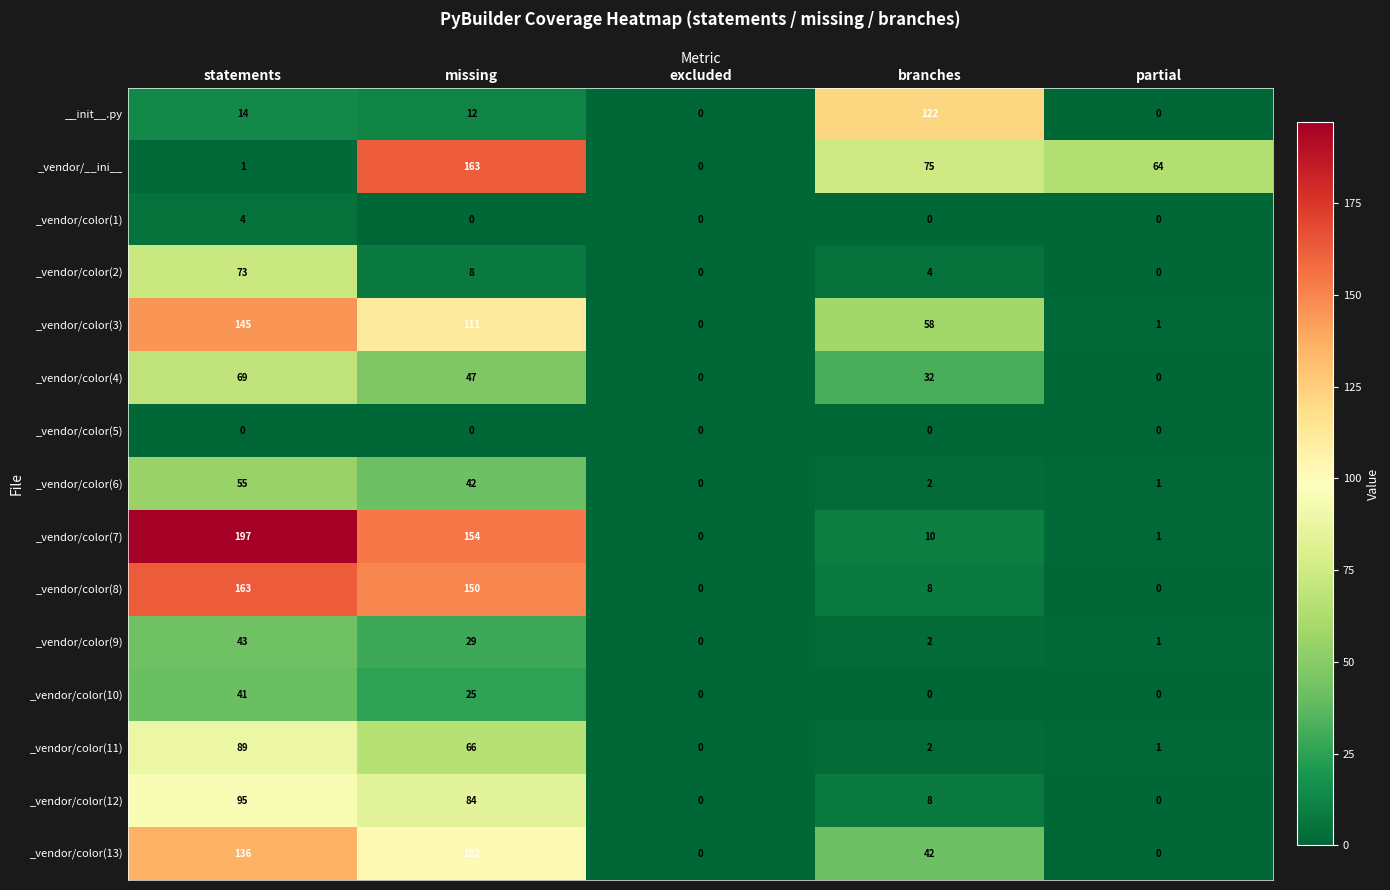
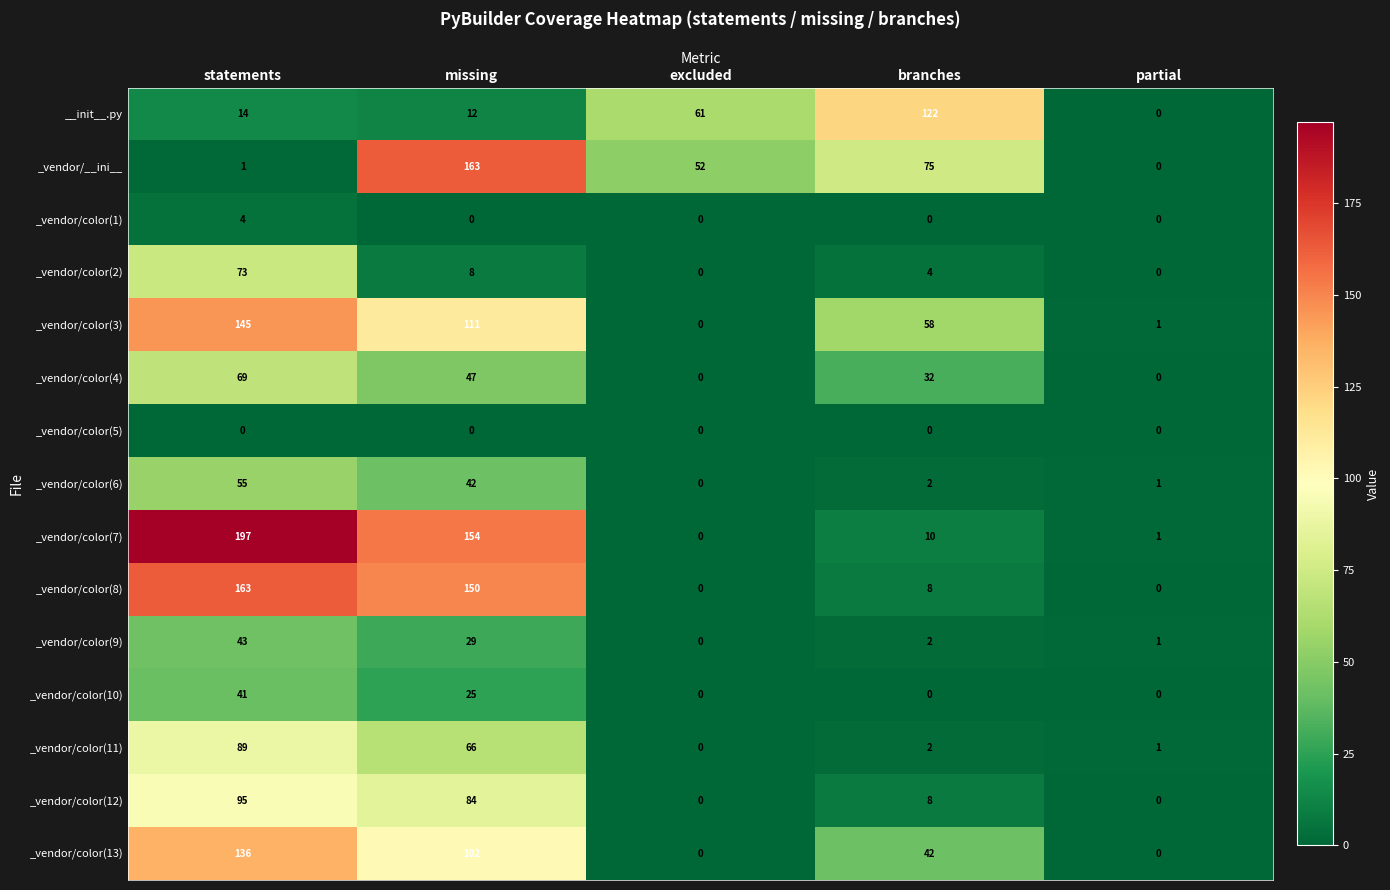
  {
    "__init__.py": {
      "statements": 14,
      "missing": 12,
-     "excluded": 0,
+     "excluded": 61,
      "branches": 122,
      "partial": 0
    },
    "_vendor/__ini__": {
      "statements": 1,
      "missing": 163,
-     "excluded": 0,
+     "excluded": 52,
      "branches": 75,
-     "partial": 64
+     "partial": 0
    },
    "_vendor/color(1)": {
      "statements": 4,
      "missing": 0,
      "excluded": 0,
      "branches": 0,
      "partial": 0
    },
    "_vendor/color(2)": {
      "statements": 73,
      "missing": 8,
      "excluded": 0,
      "branches": 4,
      "partial": 0
    },
    "_vendor/color(3)": {
      "statements": 145,
      "missing": 111,
      "excluded": 0,
      "branches": 58,
      "partial": 1
    },
    "_vendor/color(4)": {
      "statements": 69,
      "missing": 47,
      "excluded": 0,
      "branches": 32,
      "partial": 0
    },
    "_vendor/color(5)": {
      "statements": 0,
      "missing": 0,
      "excluded": 0,
      "branches": 0,
      "partial": 0
    },
    "_vendor/color(6)": {
      "statements": 55,
      "missing": 42,
      "excluded": 0,
      "branches": 2,
      "partial": 1
    },
    "_vendor/color(7)": {
      "statements": 197,
      "missing": 154,
      "excluded": 0,
      "branches": 10,
      "partial": 1
    },
    "_vendor/color(8)": {
      "statements": 163,
      "missing": 150,
      "excluded": 0,
      "branches": 8,
      "partial": 0
    },
    "_vendor/color(9)": {
      "statements": 43,
      "missing": 29,
      "excluded": 0,
      "branches": 2,
      "partial": 1
    },
    "_vendor/color(10)": {
      "statements": 41,
      "missing": 25,
      "excluded": 0,
      "branches": 0,
      "partial": 0
    },
    "_vendor/color(11)": {
      "statements": 89,
      "missing": 66,
      "excluded": 0,
      "branches": 2,
      "partial": 1
    },
    "_vendor/color(12)": {
      "statements": 95,
      "missing": 84,
      "excluded": 0,
      "branches": 8,
      "partial": 0
    },
    "_vendor/color(13)": {
      "statements": 136,
      "missing": 102,
      "excluded": 0,
      "branches": 42,
      "partial": 0
    }
  }
